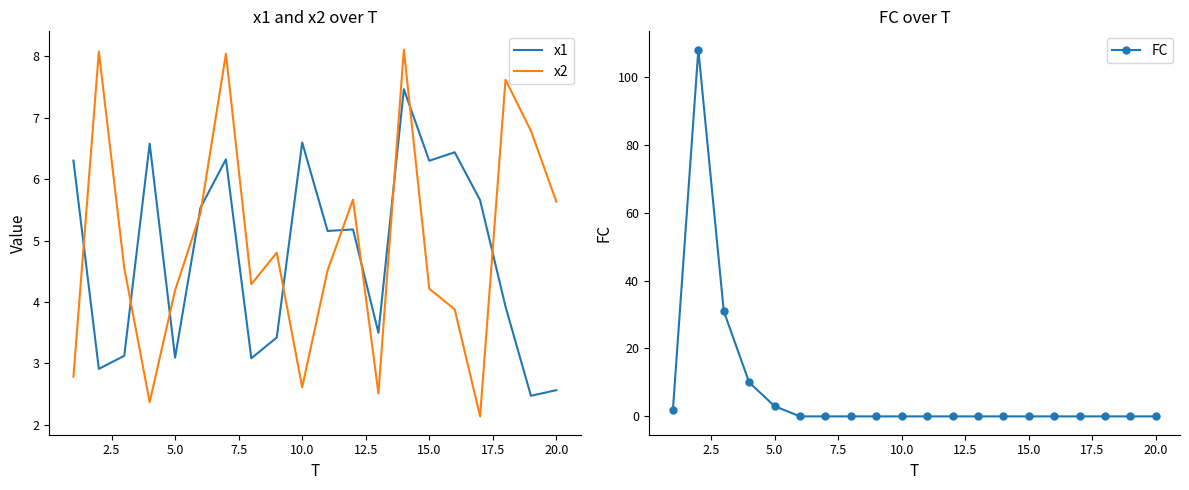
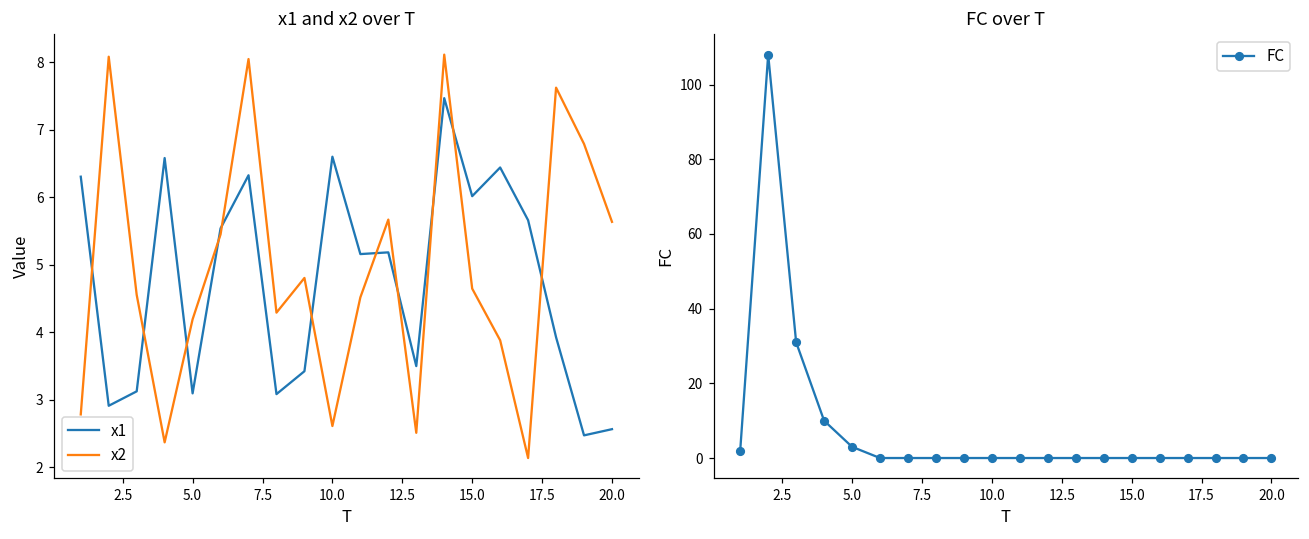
  {
    "x1 and x2 over T": {
      "x1": {
        "5.0": 3.1,
        "10.0": 6.6,
-       "15.0": 6.3,
+       "15.0": 6.0,
        "20.0": 2.6
      },
      "x2": {
        "5.0": 4.2,
        "10.0": 2.6,
-       "15.0": 4.2,
+       "15.0": 4.6,
        "20.0": 5.6
      }
    },
    "FC over T": {
      "5.0": 3,
      "10.0": 0,
      "15.0": 0,
      "20.0": 0
    }
  }
